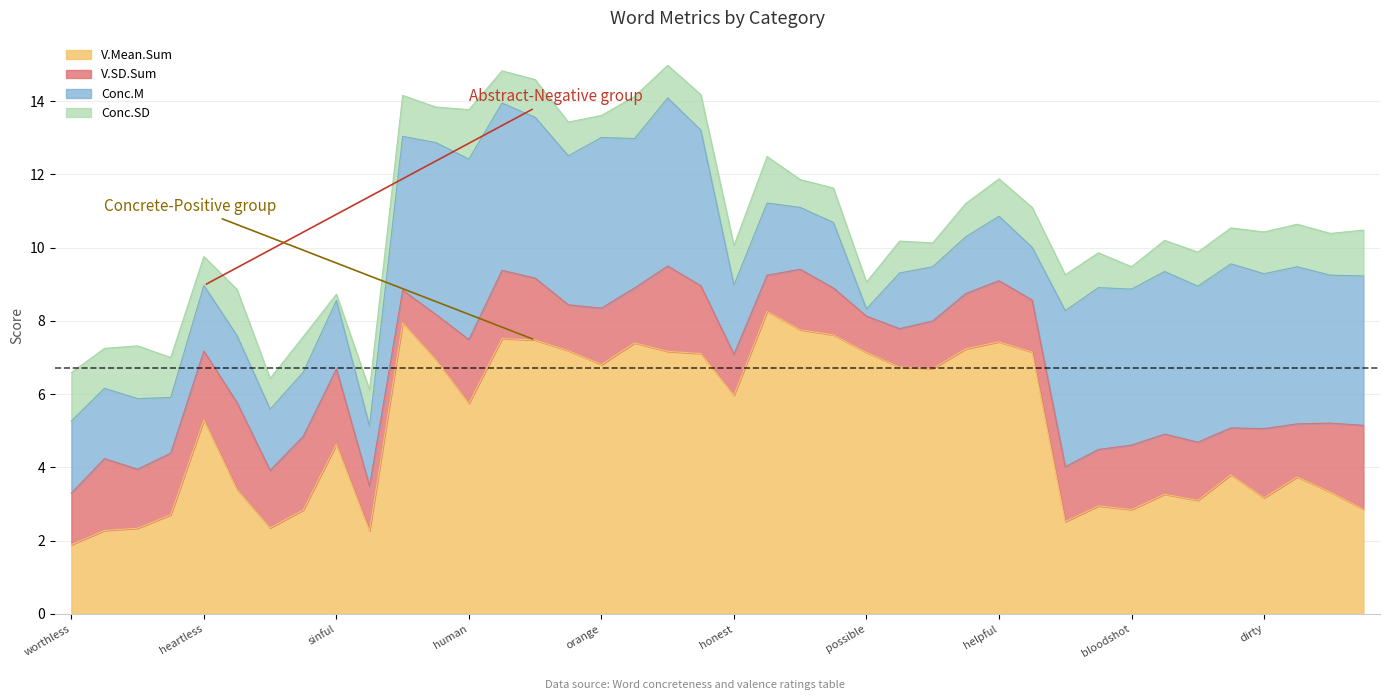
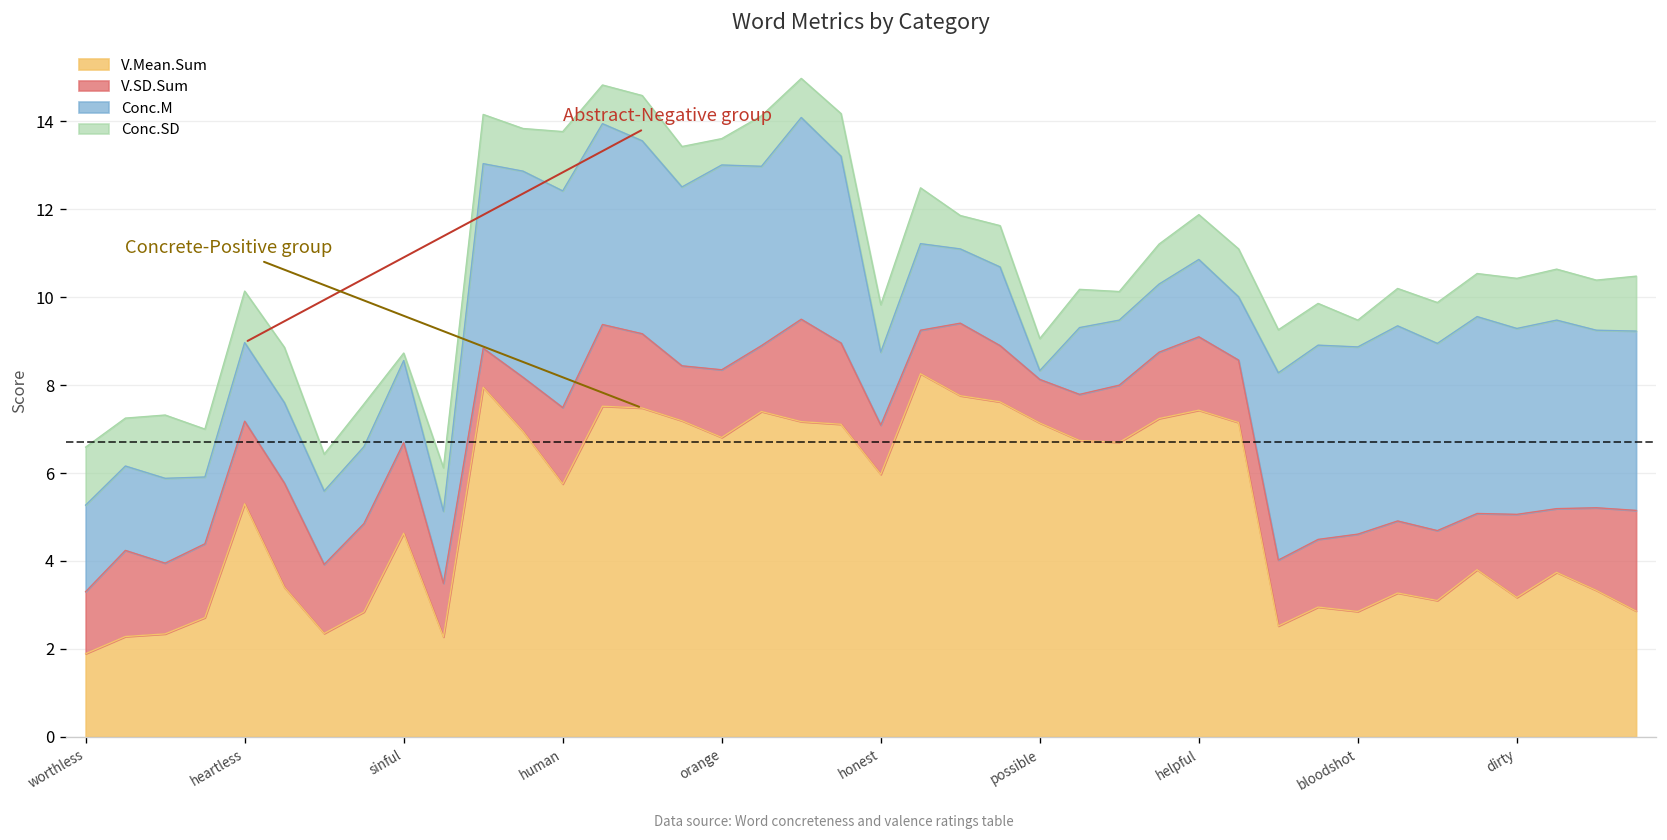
  {
    "V.Mean.Sum": {
      "worthless": 1.9,
      "heartless": 5.3,
      "sinful": 4.6,
      "human": 5.8,
      "orange": 6.8,
      "honest": 6.0,
      "possible": 7.1,
      "helpful": 7.4,
      "bloodshot": 2.9,
      "dirty": 3.2
    },
    "V.SD.Sum": {
      "worthless": 1.4,
      "heartless": 1.9,
      "sinful": 2.1,
      "human": 1.7,
      "orange": 1.5,
      "honest": 1.1,
      "possible": 1.0,
      "helpful": 1.7,
      "bloodshot": 1.8,
      "dirty": 1.9
    },
    "Conc.M": {
      "worthless": 2.0,
      "heartless": 1.8,
      "sinful": 1.9,
      "human": 4.9,
      "orange": 4.7,
-     "honest": 1.9,
+     "honest": 1.7,
      "possible": 0.2,
      "helpful": 1.8,
      "bloodshot": 4.3,
      "dirty": 4.2
    },
    "Conc.SD": {
      "worthless": 1.3,
-     "heartless": 0.8,
+     "heartless": 1.2,
      "sinful": 0.2,
      "human": 1.3,
      "orange": 0.6,
      "honest": 1.1,
      "possible": 0.7,
      "helpful": 1.0,
      "bloodshot": 0.6,
      "dirty": 1.1
    }
  }
